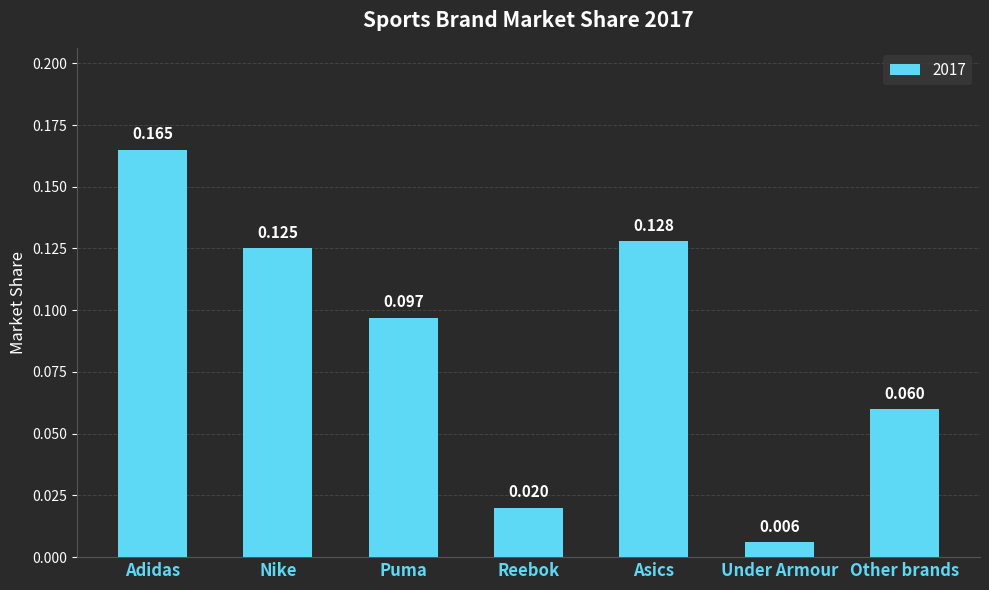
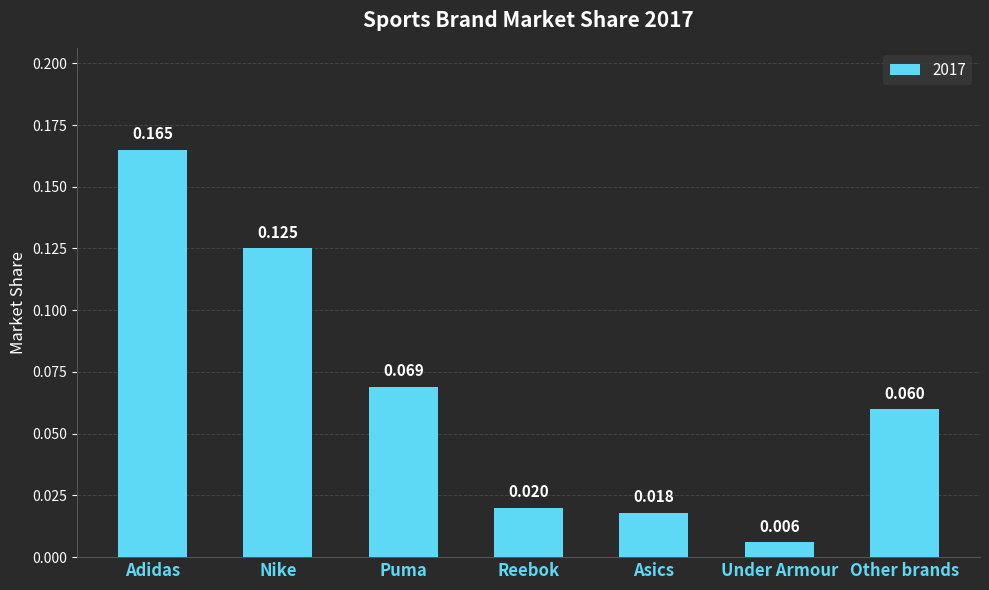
  {
    "Adidas": 0.165,
    "Nike": 0.125,
-   "Puma": 0.097,
+   "Puma": 0.069,
    "Reebok": 0.020,
-   "Asics": 0.128,
+   "Asics": 0.018,
    "Under Armour": 0.006,
    "Other brands": 0.060
  }
